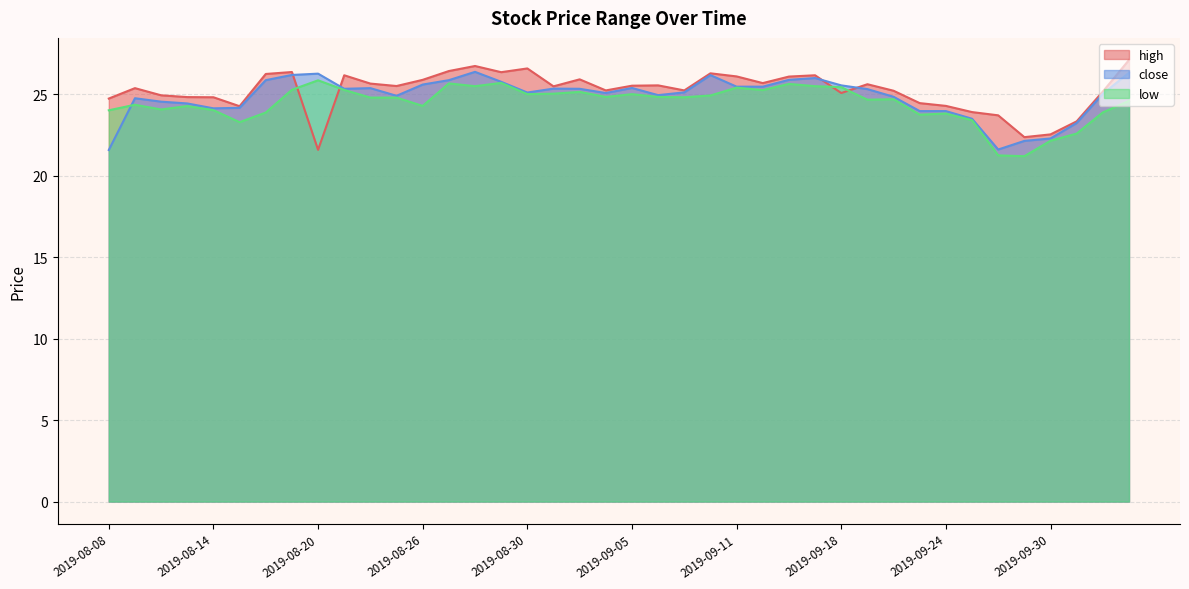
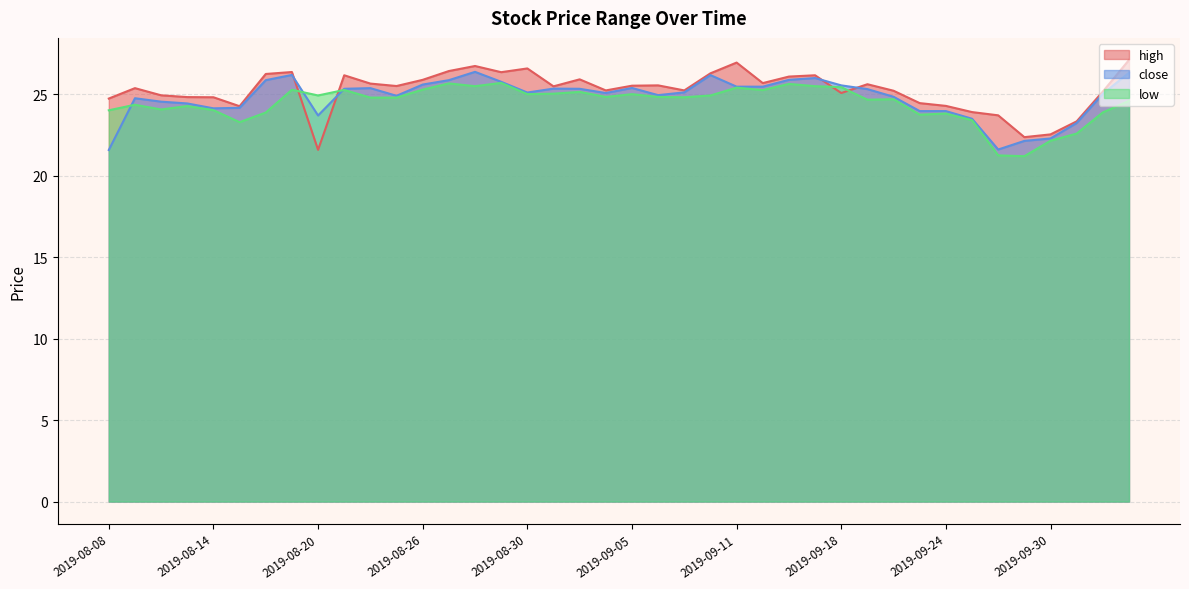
  {
    "high": {
      "2019-08-08": 24.8,
      "2019-08-14": 24.8,
      "2019-08-20": 21.6,
      "2019-08-26": 25.9,
      "2019-08-30": 26.6,
-     "2019-09-11": 26.1,
+     "2019-09-11": 27.0,
      "2019-09-18": 25.1,
      "2019-09-24": 24.3,
      "2019-09-30": 22.6
    },
    "close": {
      "2019-08-08": 21.6,
-     "2019-08-20": 26.3,
+     "2019-08-20": 23.7,
      "2019-08-26": 25.6
    },
    "low": {
      "2019-08-08": 24.0,
-     "2019-08-20": 25.9,
-     "2019-08-26": 24.3,
+     "2019-08-20": 24.9,
+     "2019-08-26": 25.3,
      "2019-09-05": 25.0
    }
  }
